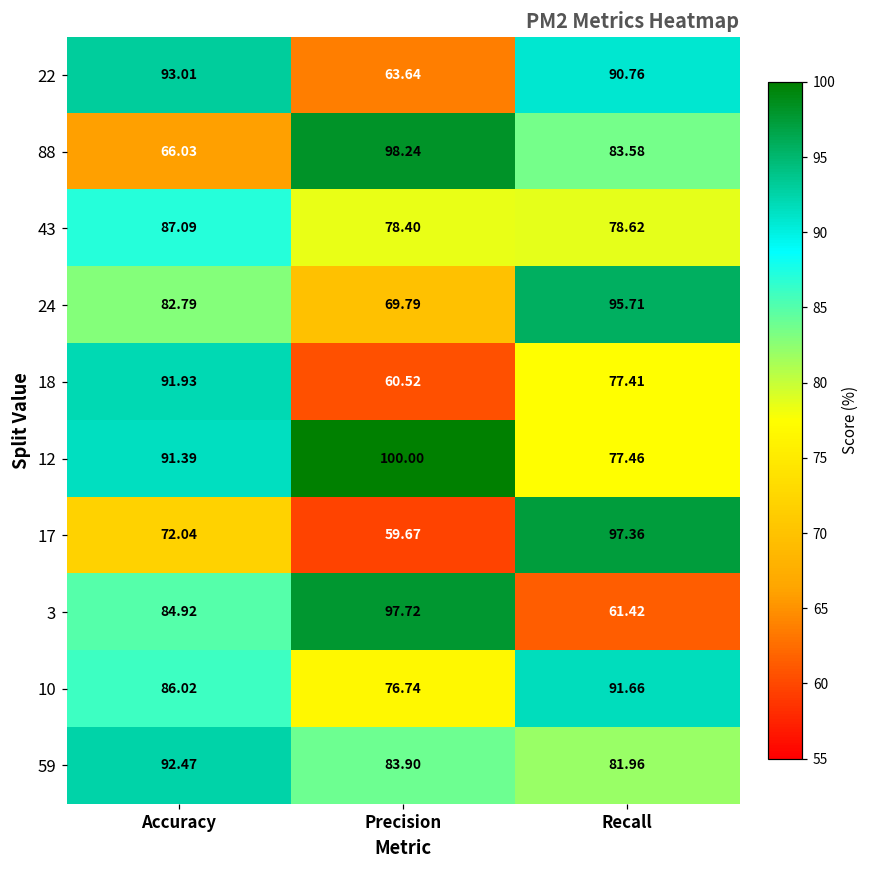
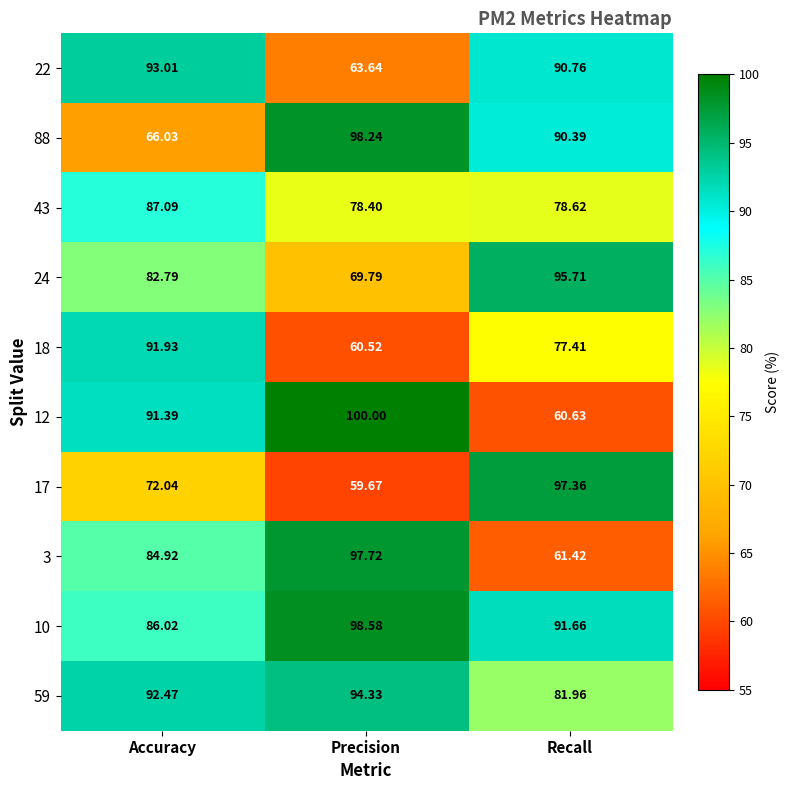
  {
    "22": {
      "Accuracy": 93.01,
      "Precision": 63.64,
      "Recall": 90.76
    },
    "88": {
      "Accuracy": 66.03,
      "Precision": 98.24,
-     "Recall": 83.58
+     "Recall": 90.39
    },
    "43": {
      "Accuracy": 87.09,
      "Precision": 78.40,
      "Recall": 78.62
    },
    "24": {
      "Accuracy": 82.79,
      "Precision": 69.79,
      "Recall": 95.71
    },
    "18": {
      "Accuracy": 91.93,
      "Precision": 60.52,
      "Recall": 77.41
    },
    "12": {
      "Accuracy": 91.39,
      "Precision": 100.00,
-     "Recall": 77.46
+     "Recall": 60.63
    },
    "17": {
      "Accuracy": 72.04,
      "Precision": 59.67,
      "Recall": 97.36
    },
    "3": {
      "Accuracy": 84.92,
      "Precision": 97.72,
      "Recall": 61.42
    },
    "10": {
      "Accuracy": 86.02,
-     "Precision": 76.74,
+     "Precision": 98.58,
      "Recall": 91.66
    },
    "59": {
      "Accuracy": 92.47,
-     "Precision": 83.90,
+     "Precision": 94.33,
      "Recall": 81.96
    }
  }
